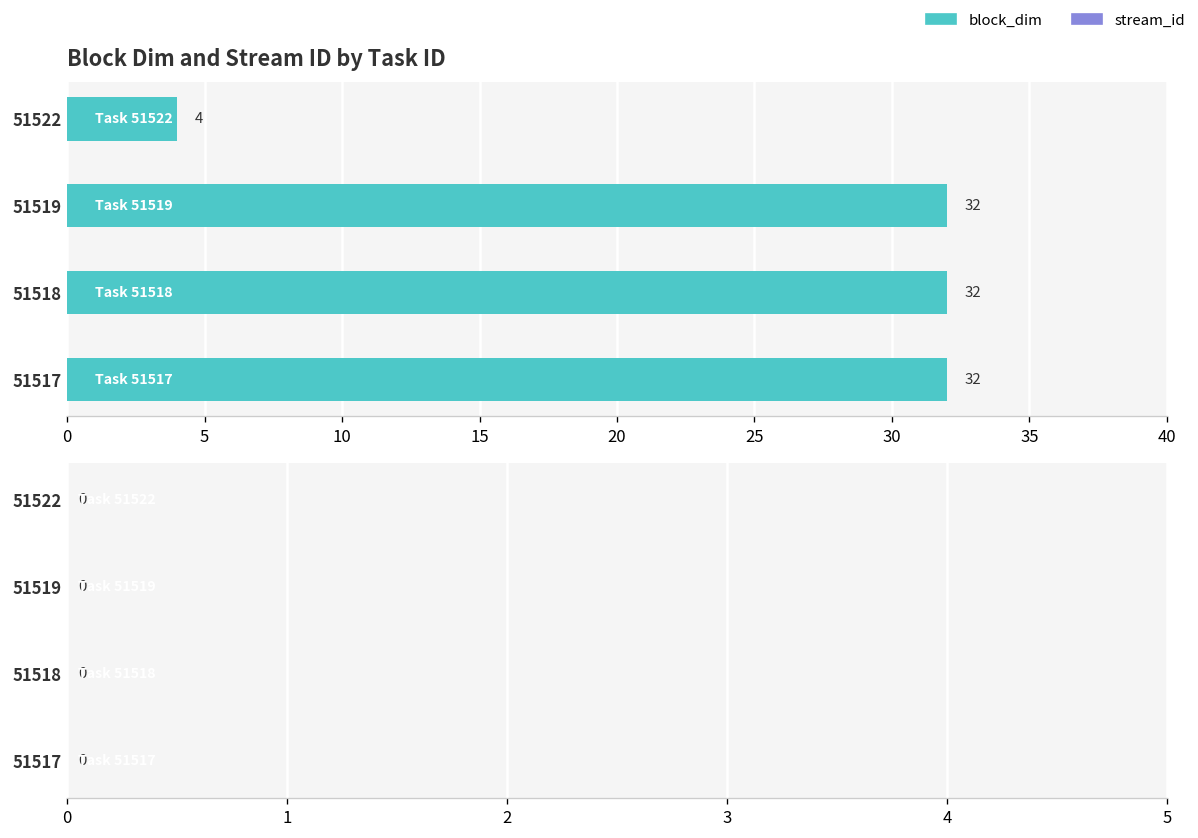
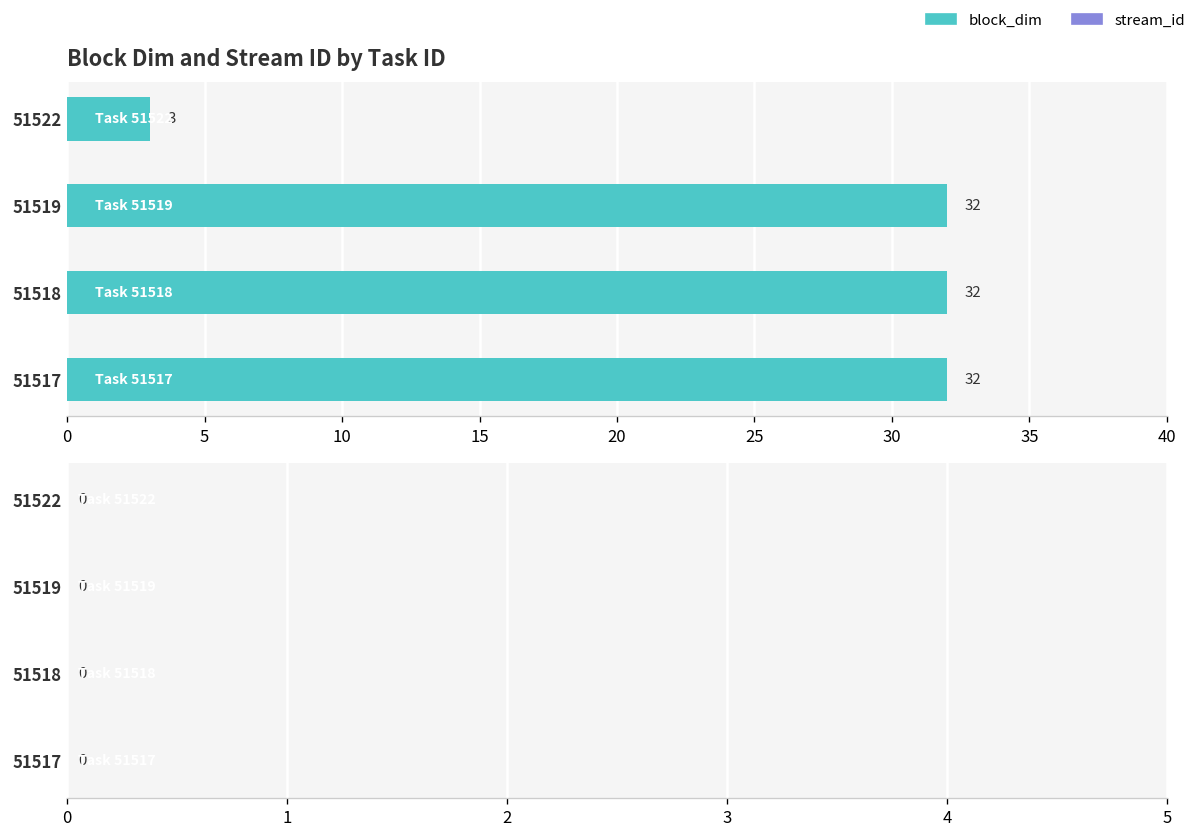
  {
    "Block Dim and Stream ID by Task ID": {
-     "51522": 4,
+     "51522": 3,
      "51519": 32,
      "51518": 32,
      "51517": 32
    }
  }
